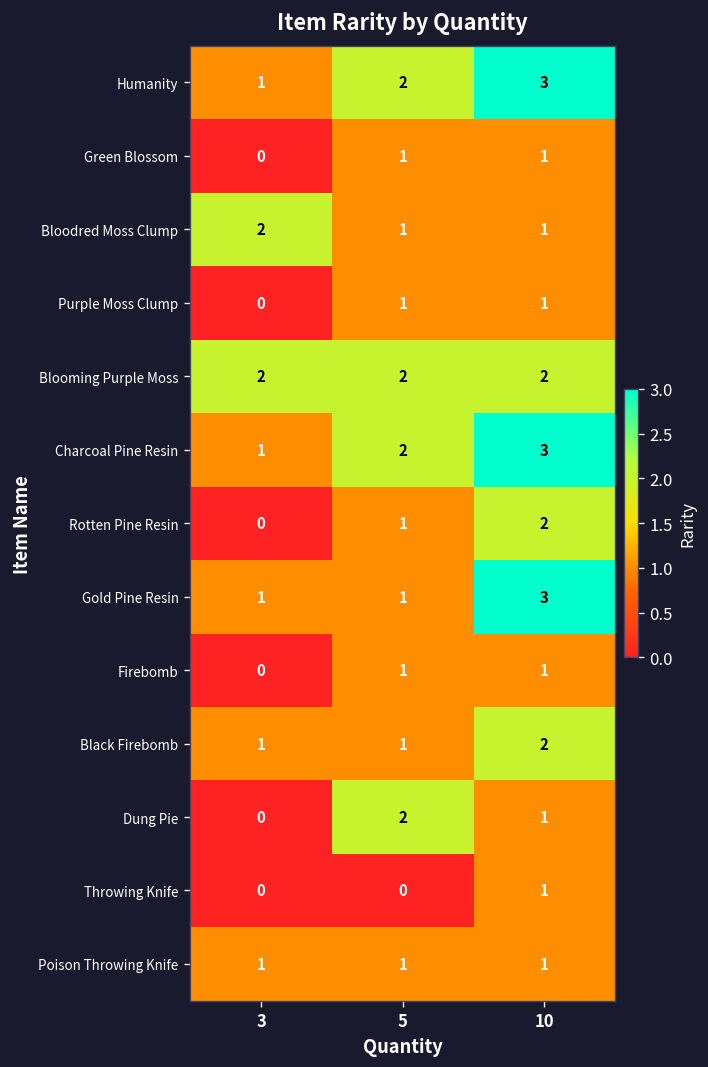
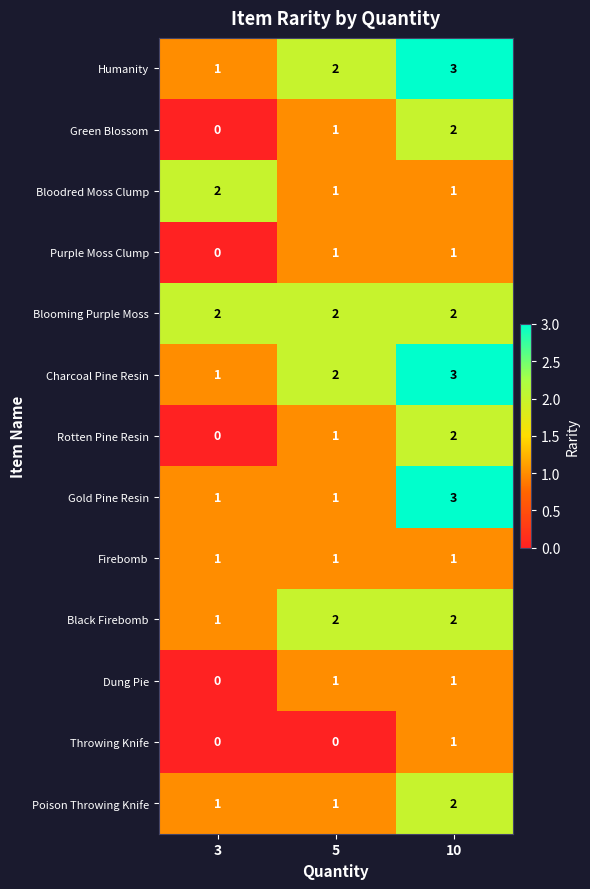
  {
    "Humanity": {
      "3": 1,
      "5": 2,
      "10": 3
    },
    "Green Blossom": {
      "3": 0,
      "5": 1,
-     "10": 1
+     "10": 2
    },
    "Bloodred Moss Clump": {
      "3": 2,
      "5": 1,
      "10": 1
    },
    "Purple Moss Clump": {
      "3": 0,
      "5": 1,
      "10": 1
    },
    "Blooming Purple Moss": {
      "3": 2,
      "5": 2,
      "10": 2
    },
    "Charcoal Pine Resin": {
      "3": 1,
      "5": 2,
      "10": 3
    },
    "Rotten Pine Resin": {
      "3": 0,
      "5": 1,
      "10": 2
    },
    "Gold Pine Resin": {
      "3": 1,
      "5": 1,
      "10": 3
    },
    "Firebomb": {
-     "3": 0,
+     "3": 1,
      "5": 1,
      "10": 1
    },
    "Black Firebomb": {
      "3": 1,
-     "5": 1,
+     "5": 2,
      "10": 2
    },
    "Dung Pie": {
      "3": 0,
-     "5": 2,
+     "5": 1,
      "10": 1
    },
    "Throwing Knife": {
      "3": 0,
      "5": 0,
      "10": 1
    },
    "Poison Throwing Knife": {
      "3": 1,
      "5": 1,
-     "10": 1
+     "10": 2
    }
  }
